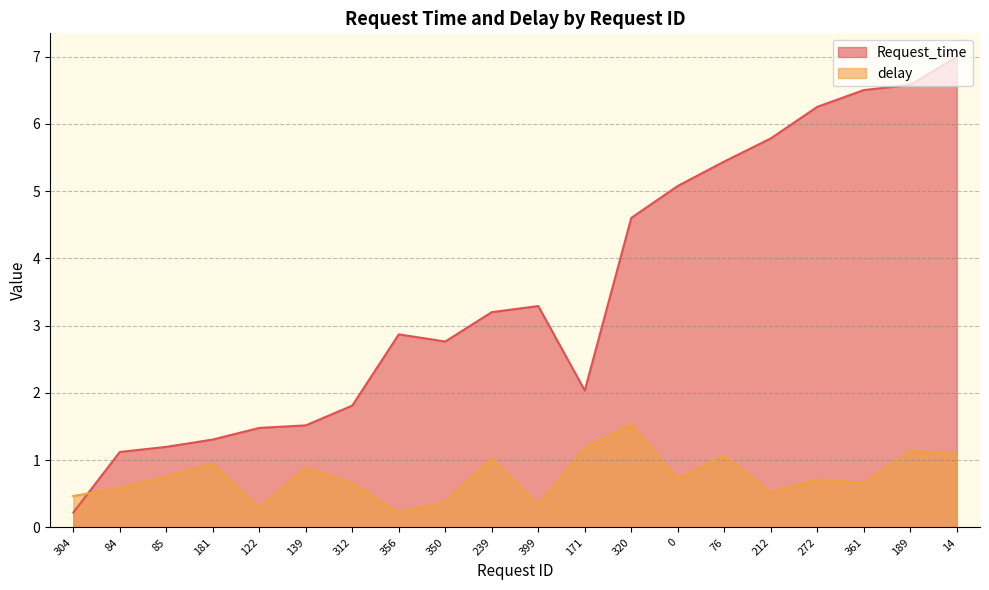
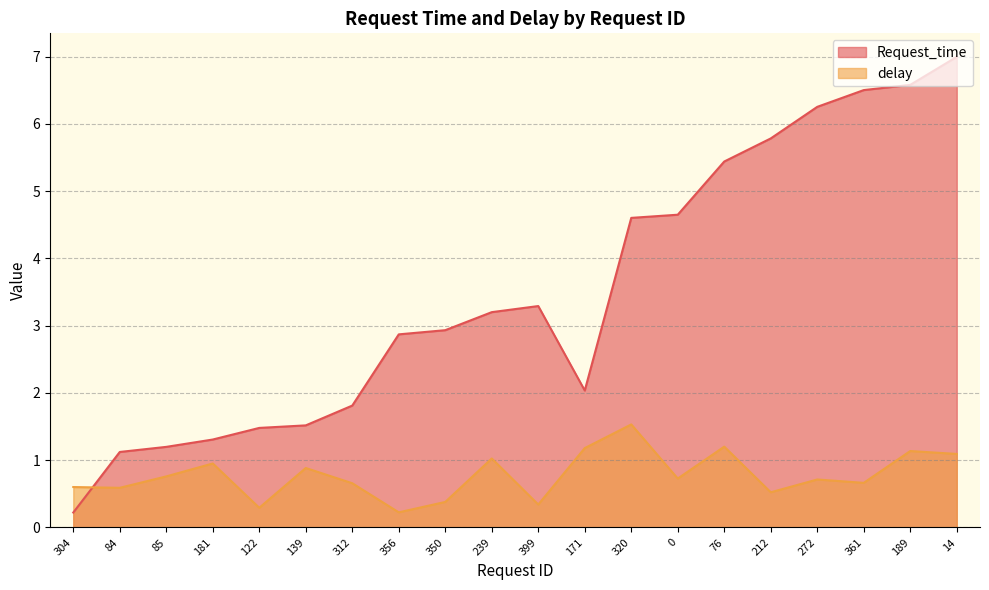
  {
    "Request_time": {
      "304": 0.2,
      "84": 1.1,
      "85": 1.2,
      "181": 1.3,
      "122": 1.5,
      "139": 1.5,
      "312": 1.8,
      "356": 2.9,
-     "350": 2.8,
+     "350": 2.9,
      "239": 3.2,
      "399": 3.3,
      "171": 2.0,
      "320": 4.6,
-     "0": 5.1,
+     "0": 4.7,
      "76": 5.4,
      "212": 5.8,
      "272": 6.3,
      "361": 6.5
    },
    "delay": {
-     "304": 0.5,
+     "304": 0.6,
      "84": 0.6,
      "85": 0.8,
      "181": 1.0,
      "122": 0.3,
      "139": 0.9,
      "312": 0.7,
      "356": 0.2,
      "350": 0.4,
      "239": 1.0,
      "399": 0.3,
      "171": 1.2,
      "320": 1.5,
      "0": 0.7,
-     "76": 1.1,
+     "76": 1.2,
      "212": 0.5,
      "272": 0.7,
      "361": 0.7,
      "189": 1.1,
      "14": 1.1
    }
  }
